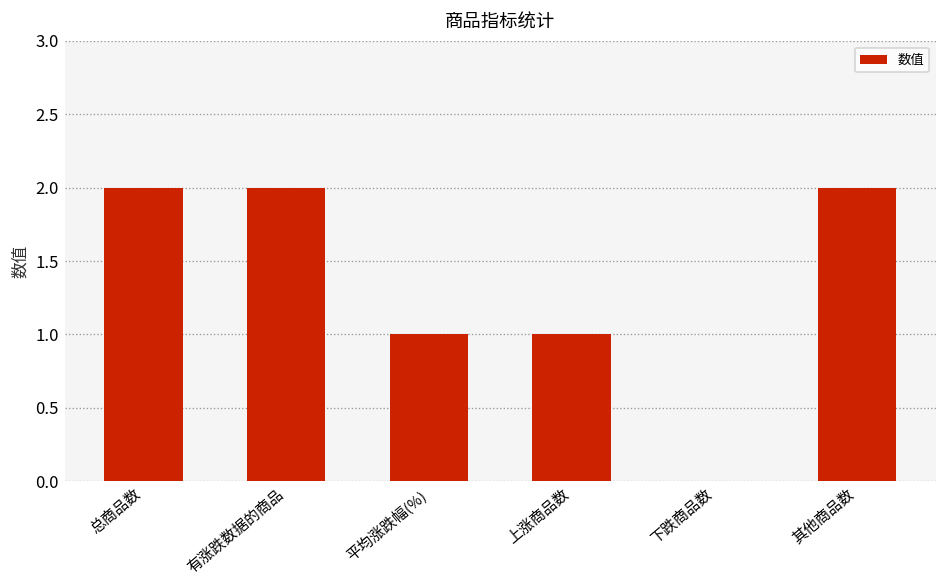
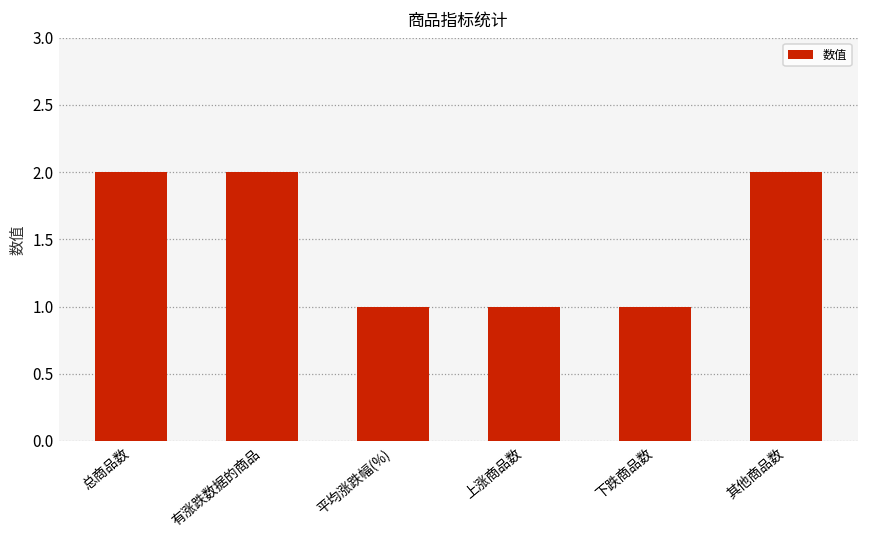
  {
    "总商品数": 2,
    "有涨跌数据的商品": 2,
    "平均涨跌幅(%)": 1,
    "上涨商品数": 1,
-   "下跌商品数": 0,
+   "下跌商品数": 1,
    "其他商品数": 2
  }
